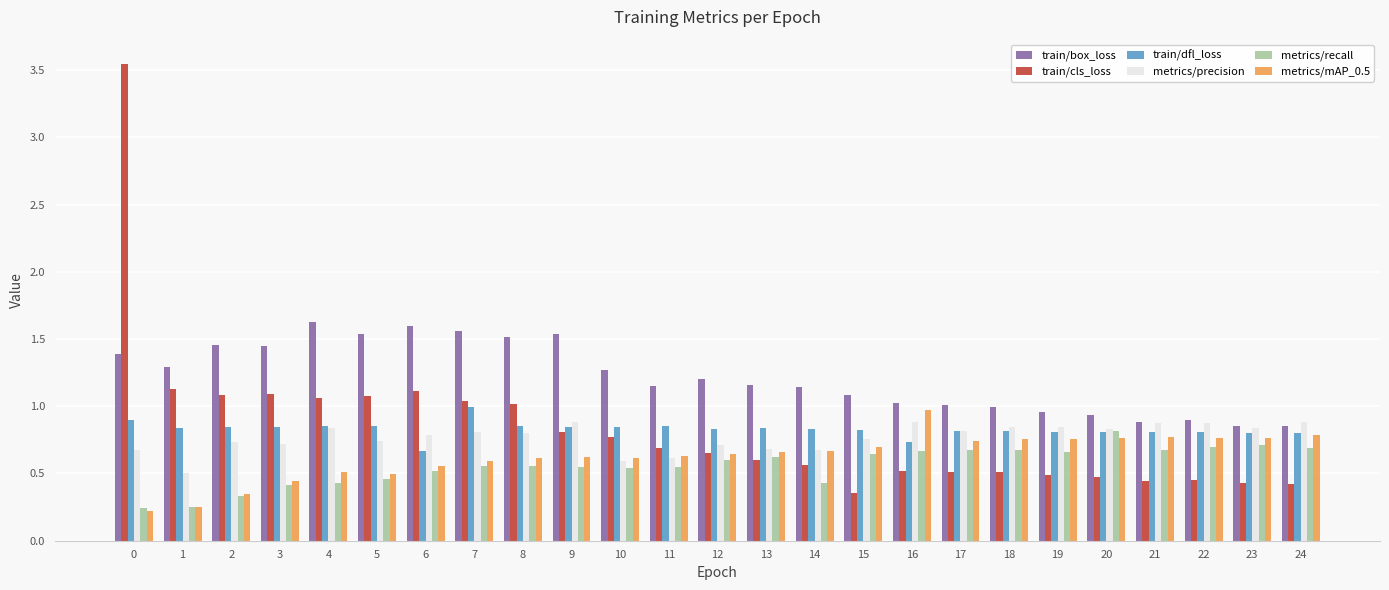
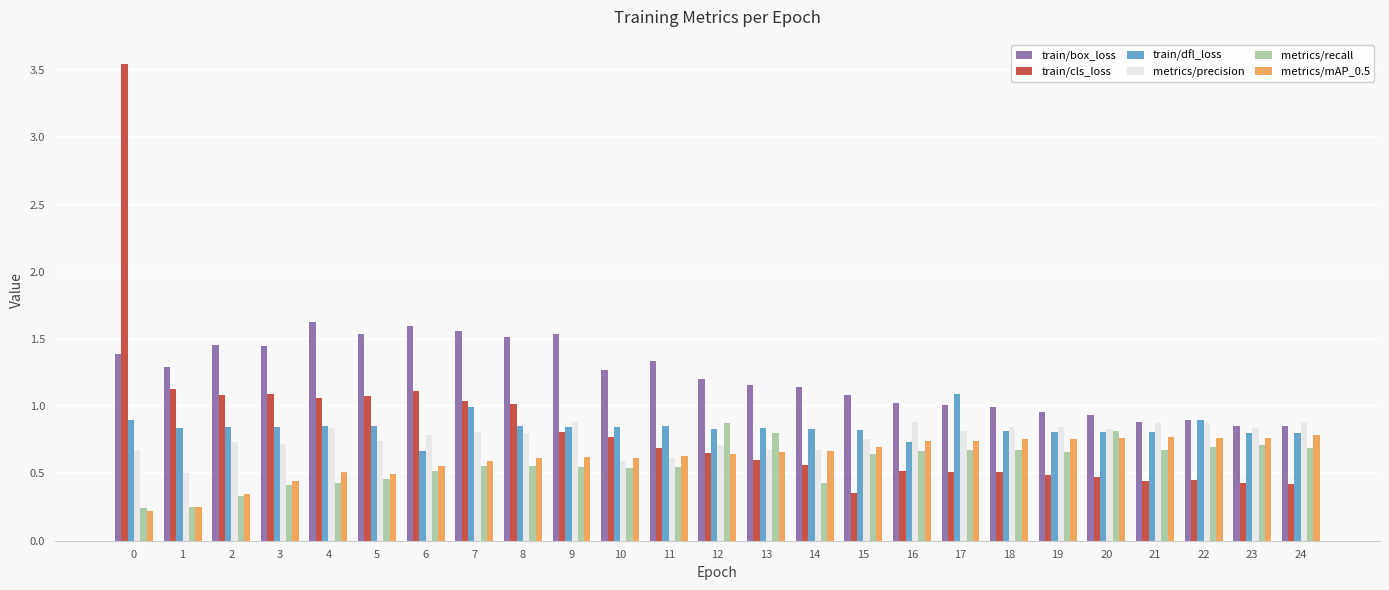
  {
    "train/box_loss": {
      "0": 1.39,
      "1": 1.29,
      "2": 1.46,
      "3": 1.45,
      "4": 1.62,
      "5": 1.54,
      "6": 1.60,
      "7": 1.56,
      "8": 1.52,
      "9": 1.54,
      "10": 1.27,
-     "11": 1.15,
+     "11": 1.34,
      "12": 1.20,
      "13": 1.16,
      "14": 1.15,
      "15": 1.08,
      "16": 1.03,
      "17": 1.01,
      "18": 1.00,
      "19": 0.96,
      "20": 0.94,
      "21": 0.89,
      "22": 0.90,
      "23": 0.85,
      "24": 0.86
    },
    "train/cls_loss": {
      "0": 3.55,
      "1": 1.13,
      "2": 1.08,
      "3": 1.09,
      "4": 1.06,
      "5": 1.08,
      "6": 1.12,
      "7": 1.04,
      "8": 1.02,
      "9": 0.81,
      "10": 0.77,
      "11": 0.69,
      "12": 0.65,
      "13": 0.60,
      "14": 0.56,
      "15": 0.36,
      "16": 0.52,
      "17": 0.51,
      "18": 0.51,
      "19": 0.49,
      "20": 0.47,
      "21": 0.44,
      "22": 0.45,
      "23": 0.43,
      "24": 0.42
    },
    "train/dfl_loss": {
      "0": 0.90,
      "1": 0.84,
      "2": 0.84,
      "3": 0.85,
      "4": 0.85,
      "5": 0.85,
      "6": 0.67,
      "7": 0.99,
      "8": 0.85,
      "9": 0.84,
      "10": 0.84,
      "11": 0.85,
      "12": 0.83,
      "13": 0.84,
      "14": 0.83,
      "15": 0.83,
      "16": 0.74,
-     "17": 0.81,
+     "17": 1.09,
      "18": 0.81,
      "19": 0.81,
      "20": 0.81,
      "21": 0.81,
-     "22": 0.81,
+     "22": 0.90,
      "23": 0.80,
      "24": 0.80
    },
    "metrics/precision": {
      "0": 0.68,
      "1": 0.50,
      "2": 0.74,
      "3": 0.72,
      "4": 0.84,
      "5": 0.75,
      "6": 0.79,
      "7": 0.81,
      "8": 0.80,
      "9": 0.88,
      "10": 0.60,
      "11": 0.62,
      "12": 0.71,
      "13": 0.68,
      "14": 0.67,
      "15": 0.75,
      "16": 0.88,
      "17": 0.82,
      "18": 0.84,
      "19": 0.84,
      "20": 0.83,
      "21": 0.88,
      "22": 0.87,
      "23": 0.84,
      "24": 0.88
    },
    "metrics/recall": {
      "0": 0.24,
      "1": 0.25,
      "2": 0.34,
      "3": 0.41,
      "4": 0.43,
      "5": 0.46,
      "6": 0.52,
      "7": 0.55,
      "8": 0.55,
      "9": 0.55,
      "10": 0.54,
      "11": 0.55,
-     "12": 0.60,
-     "13": 0.62,
+     "12": 0.87,
+     "13": 0.80,
      "14": 0.43,
      "15": 0.65,
      "16": 0.66,
      "17": 0.68,
      "18": 0.68,
      "19": 0.66,
      "20": 0.82,
      "21": 0.67,
      "22": 0.70,
      "23": 0.71,
      "24": 0.69
    },
    "metrics/mAP_0.5": {
      "0": 0.22,
      "1": 0.25,
      "2": 0.35,
      "3": 0.44,
      "4": 0.51,
      "5": 0.50,
      "6": 0.56,
      "7": 0.59,
      "8": 0.62,
      "9": 0.62,
      "10": 0.62,
      "11": 0.63,
      "12": 0.64,
      "13": 0.66,
      "14": 0.67,
      "15": 0.70,
-     "16": 0.97,
+     "16": 0.74,
      "17": 0.74,
      "18": 0.76,
      "19": 0.75,
      "20": 0.76,
      "21": 0.77,
      "22": 0.76,
      "23": 0.77,
      "24": 0.78
    }
  }
